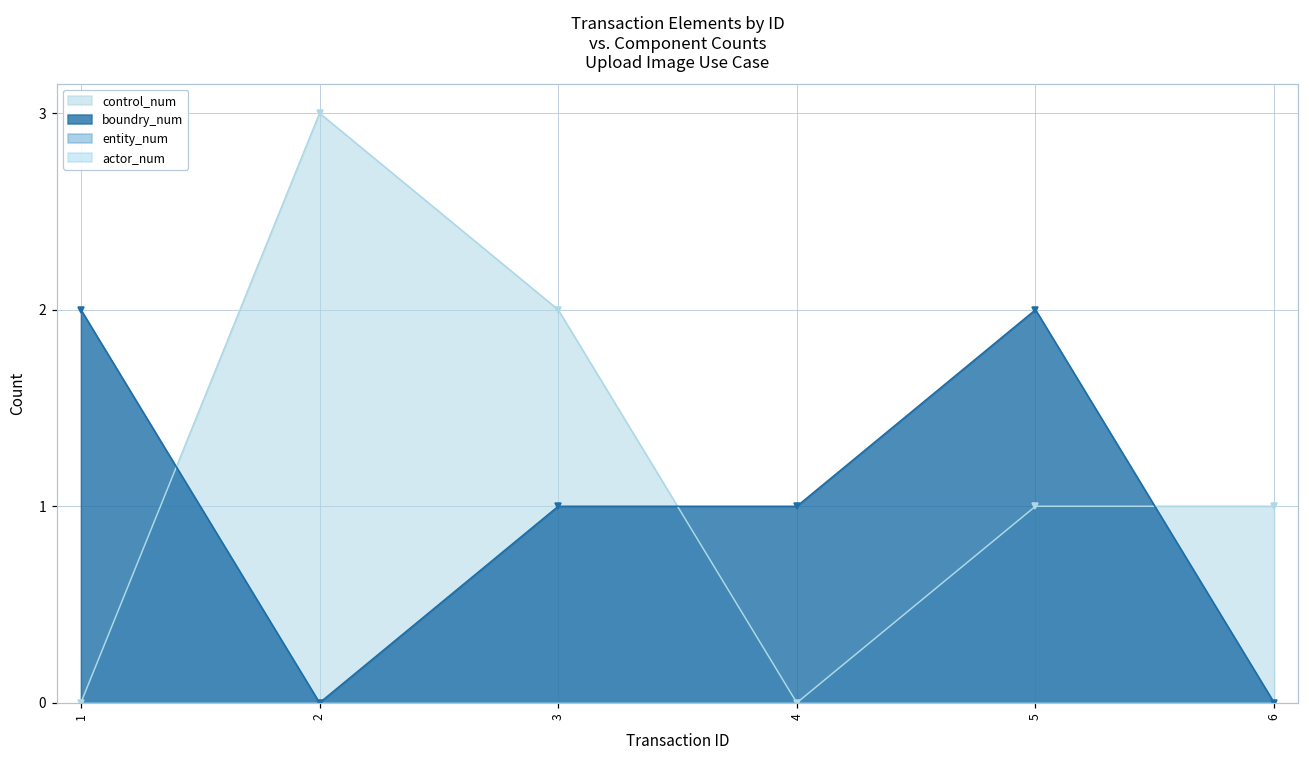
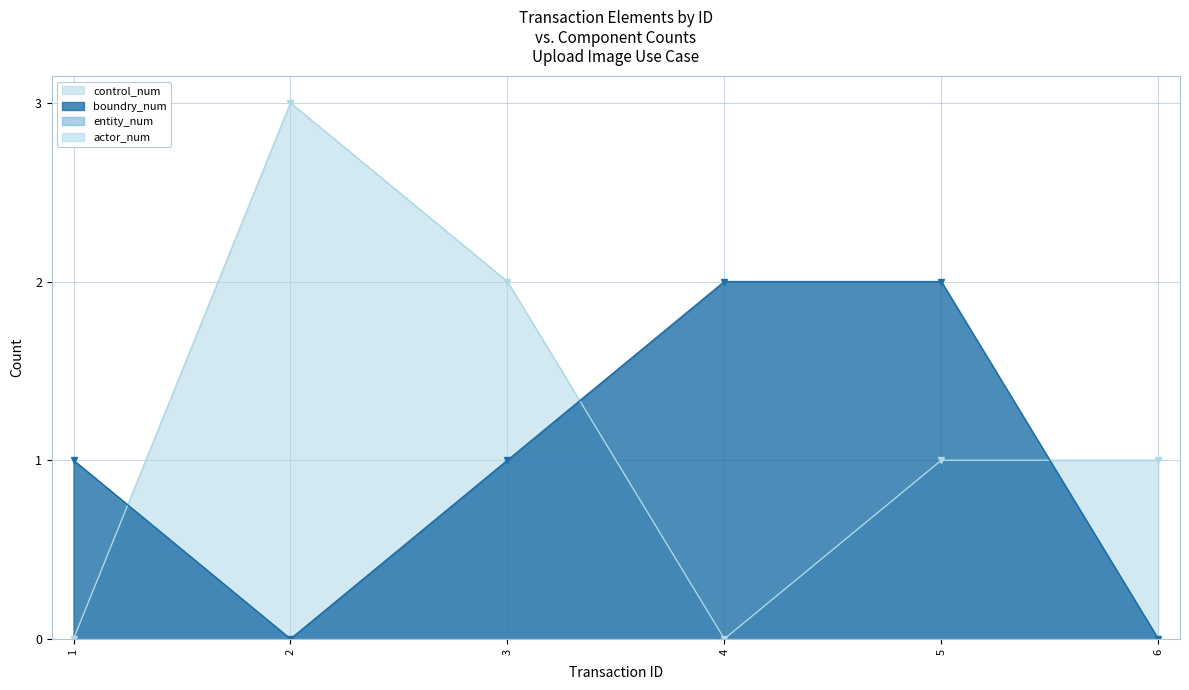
  {
    "boundry_num": {
-     "1": 2,
+     "1": 1,
      "3": 1,
-     "4": 1,
+     "4": 2,
      "5": 2
    }
  }
